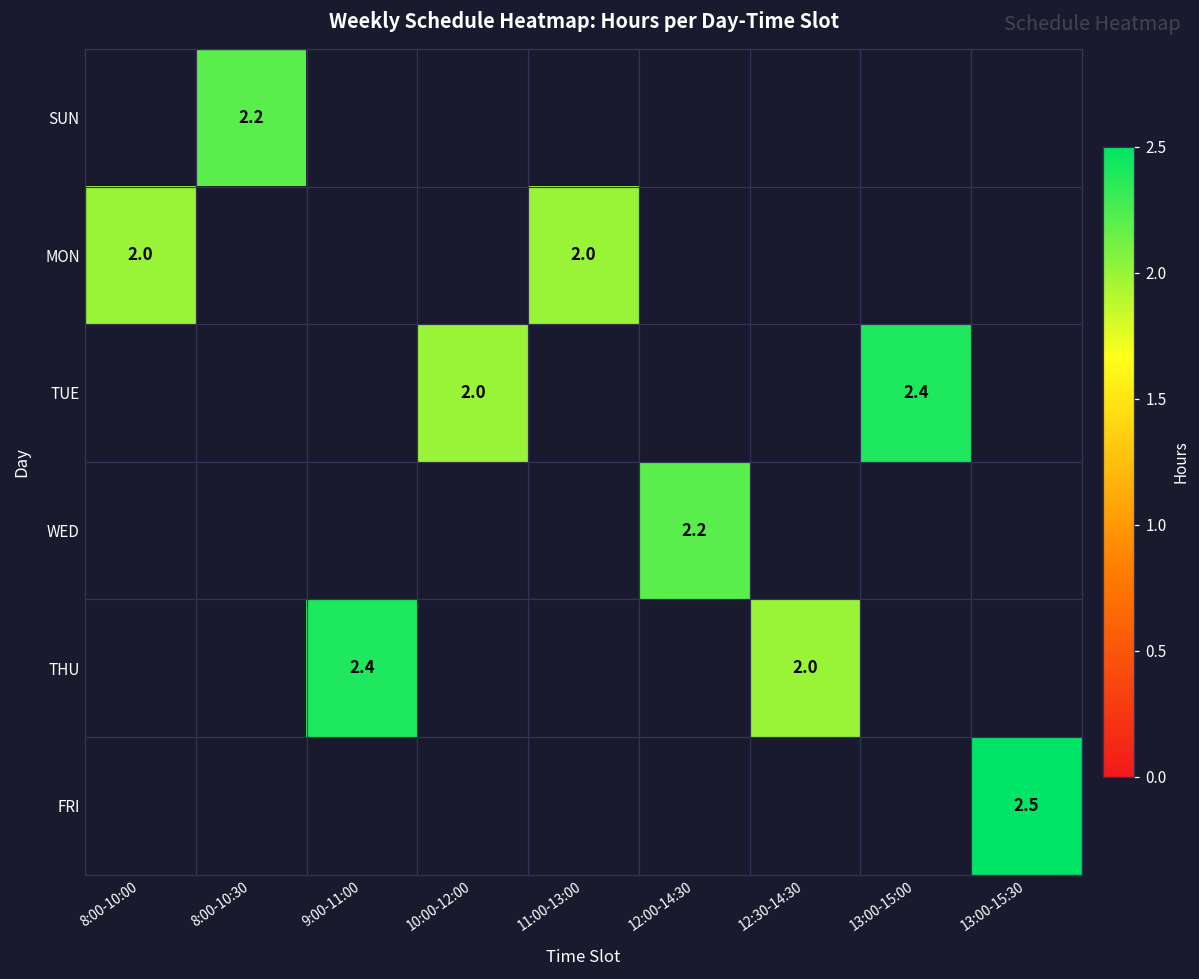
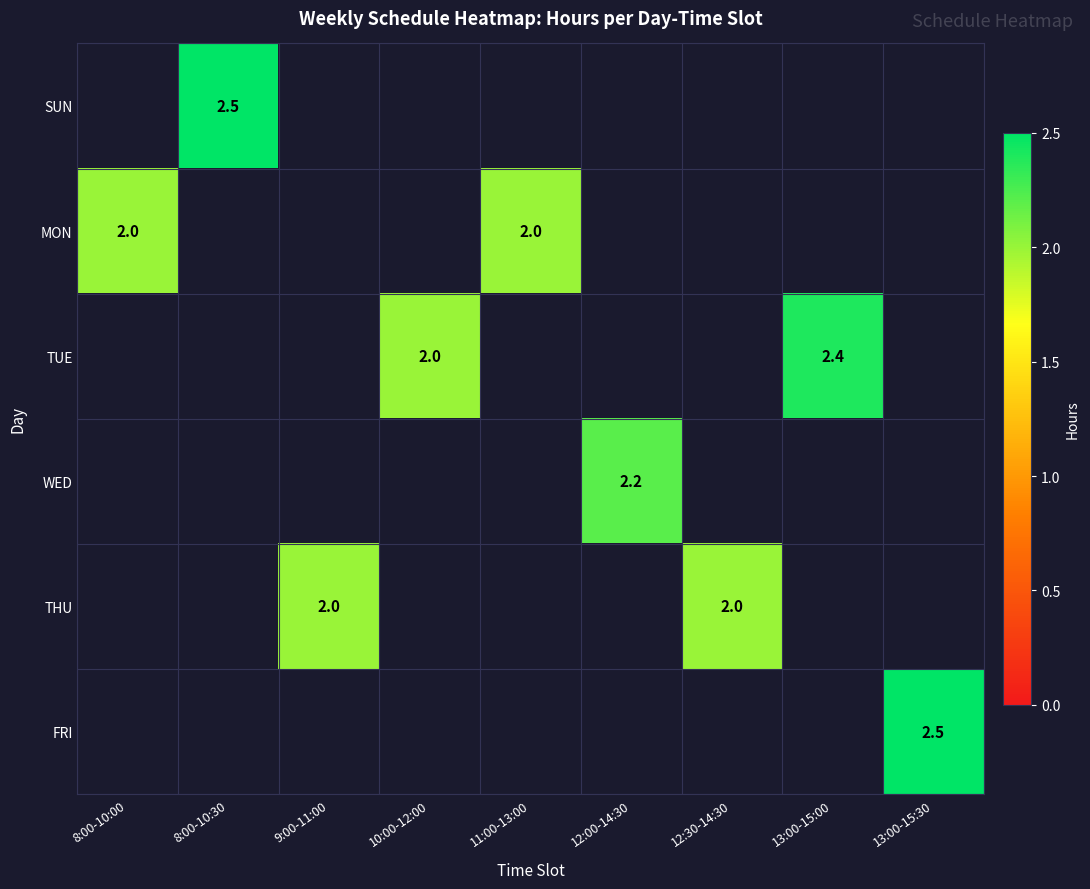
  {
    "SUN": {
-     "8:00-10:30": 2.2
+     "8:00-10:30": 2.5
    },
    "MON": {
      "8:00-10:00": 2.0,
      "11:00-13:00": 2.0
    },
    "TUE": {
      "10:00-12:00": 2.0,
      "13:00-15:00": 2.4
    },
    "WED": {
      "12:00-14:30": 2.2
    },
    "THU": {
-     "9:00-11:00": 2.4,
+     "9:00-11:00": 2.0,
      "12:30-14:30": 2.0
    },
    "FRI": {
      "13:00-15:30": 2.5
    }
  }
